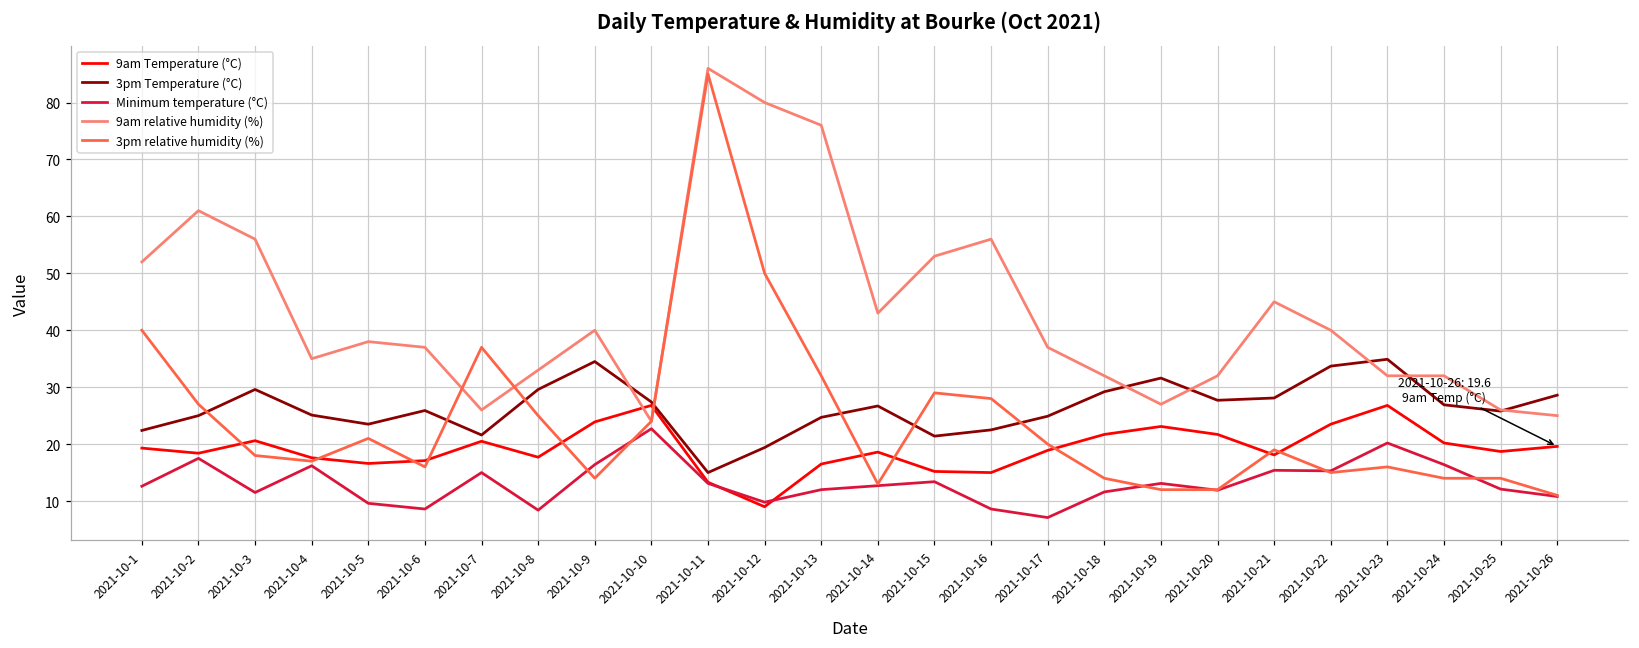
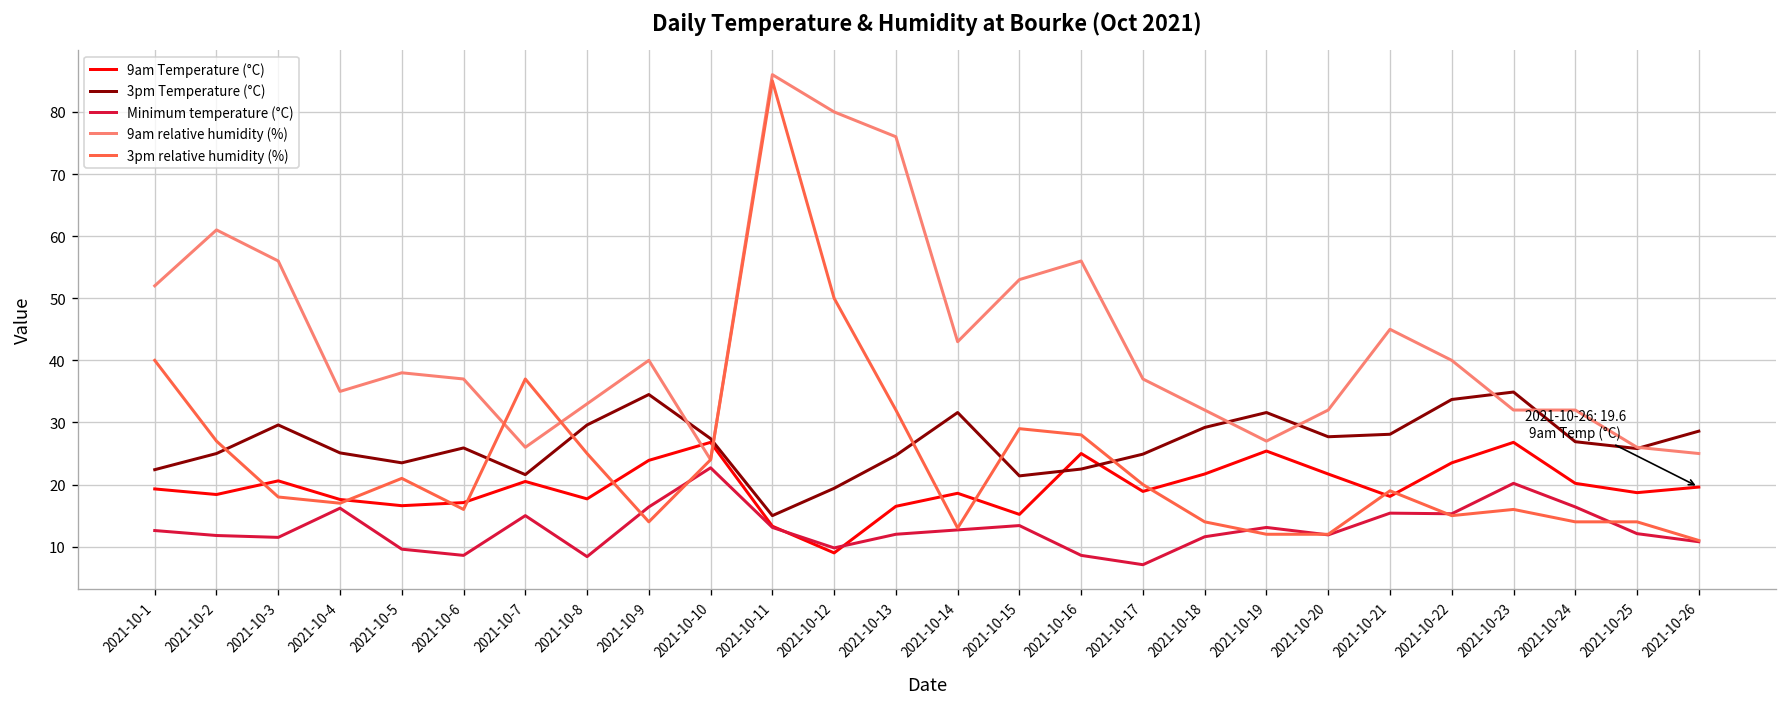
  {
    "9am Temperature (°C)": {
      "2021-10-1": 19,
      "2021-10-2": 18,
      "2021-10-3": 21,
      "2021-10-4": 18,
      "2021-10-5": 17,
      "2021-10-6": 17,
      "2021-10-7": 21,
      "2021-10-8": 18,
      "2021-10-9": 24,
      "2021-10-10": 27,
      "2021-10-12": 9,
      "2021-10-13": 17,
      "2021-10-14": 19,
      "2021-10-15": 15,
-     "2021-10-16": 15,
+     "2021-10-16": 25,
      "2021-10-17": 19,
      "2021-10-18": 22,
-     "2021-10-19": 23,
+     "2021-10-19": 25,
      "2021-10-20": 22,
      "2021-10-21": 18,
      "2021-10-22": 24,
      "2021-10-23": 27,
      "2021-10-25": 19,
      "2021-10-26": 20
    },
    "3pm Temperature (°C)": {
      "2021-10-1": 22,
      "2021-10-2": 25,
      "2021-10-3": 30,
      "2021-10-4": 25,
      "2021-10-5": 24,
      "2021-10-6": 26,
      "2021-10-7": 22,
      "2021-10-8": 30,
      "2021-10-9": 35,
      "2021-10-10": 27,
      "2021-10-11": 15,
      "2021-10-12": 19,
      "2021-10-13": 25,
-     "2021-10-14": 27,
+     "2021-10-14": 32,
      "2021-10-15": 21,
      "2021-10-16": 23,
      "2021-10-17": 25,
      "2021-10-18": 29,
      "2021-10-19": 32,
      "2021-10-20": 28,
      "2021-10-21": 28,
      "2021-10-22": 34,
      "2021-10-23": 35,
      "2021-10-26": 29
    },
    "Minimum temperature (°C)": {
      "2021-10-1": 13,
-     "2021-10-2": 18,
+     "2021-10-2": 12,
      "2021-10-3": 12,
      "2021-10-4": 16,
      "2021-10-5": 10,
      "2021-10-6": 9,
      "2021-10-7": 15,
      "2021-10-8": 8,
      "2021-10-9": 16,
      "2021-10-10": 23,
      "2021-10-12": 10,
      "2021-10-13": 12,
      "2021-10-15": 13,
      "2021-10-16": 9,
      "2021-10-17": 7,
      "2021-10-18": 12,
      "2021-10-19": 13,
      "2021-10-21": 15,
      "2021-10-23": 20,
      "2021-10-24": 16,
      "2021-10-25": 12
    }
  }
